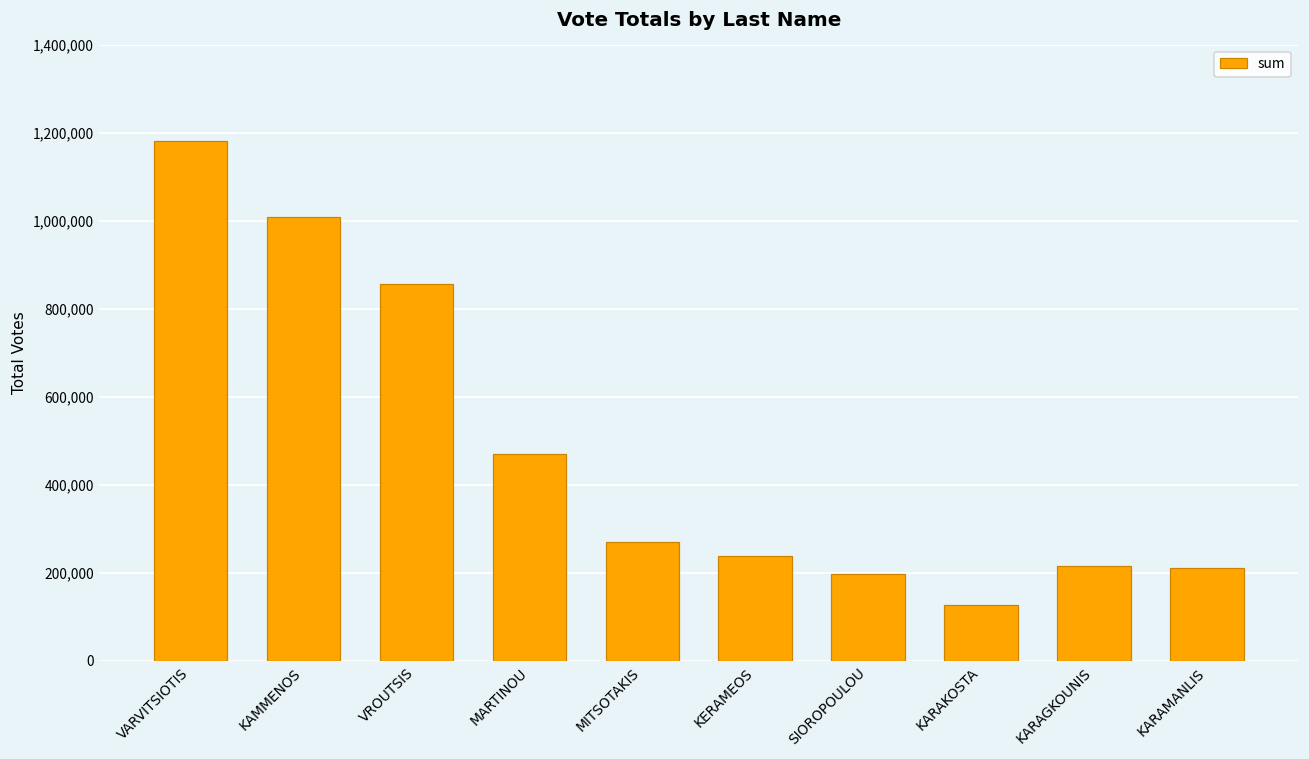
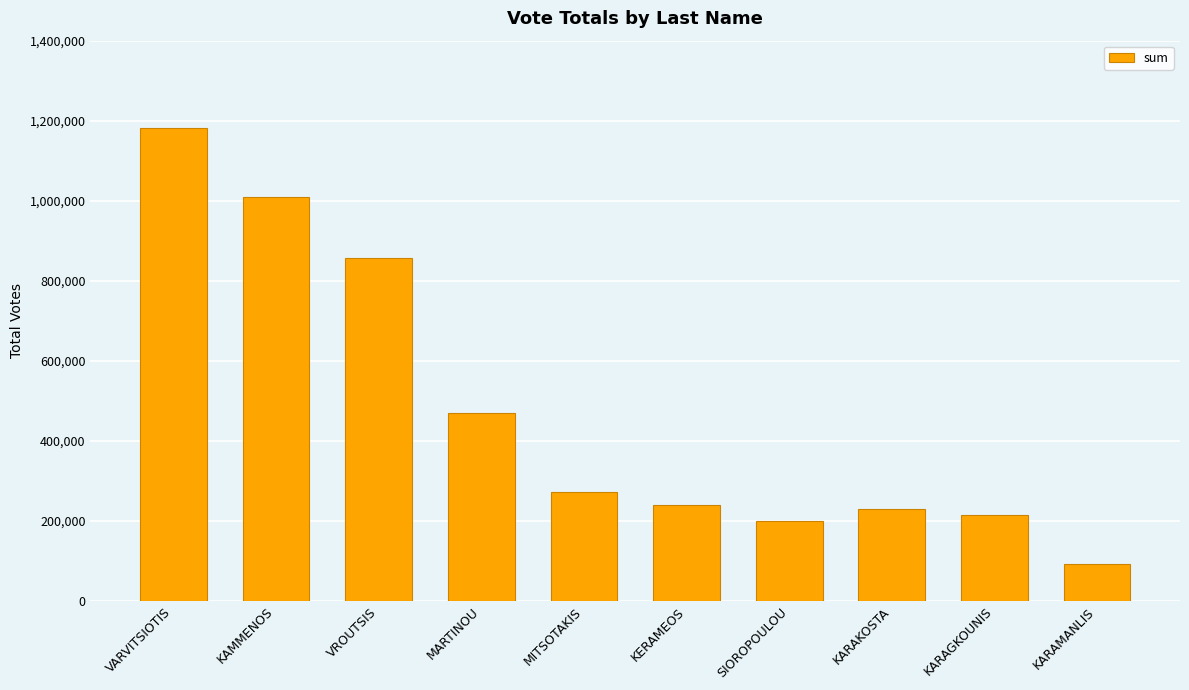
  {
    "VARVITSIOTIS": "1,180,000",
    "KAMMENOS": "1,010,000",
    "VROUTSIS": "860,000",
    "MARTINOU": "470,000",
    "MITSOTAKIS": "270,000",
    "KERAMEOS": "240,000",
    "SIOROPOULOU": "200,000",
-   "KARAKOSTA": "130,000",
+   "KARAKOSTA": "230,000",
    "KARAGKOUNIS": "210,000",
-   "KARAMANLIS": "210,000"
+   "KARAMANLIS": "90,000"
  }
